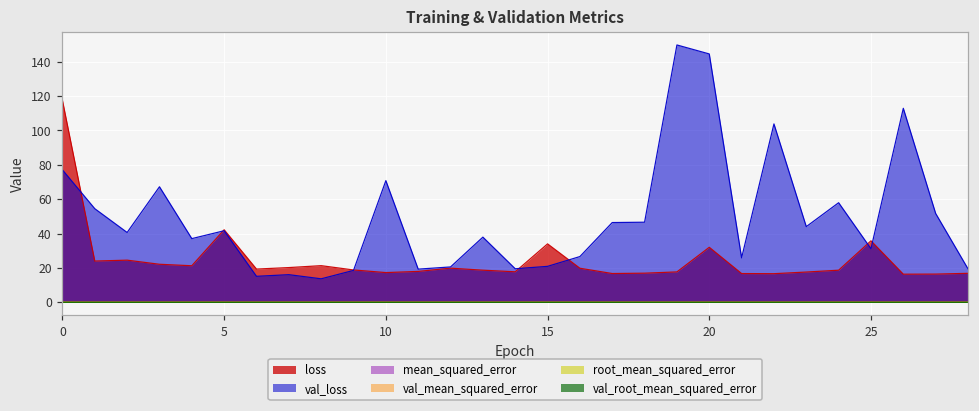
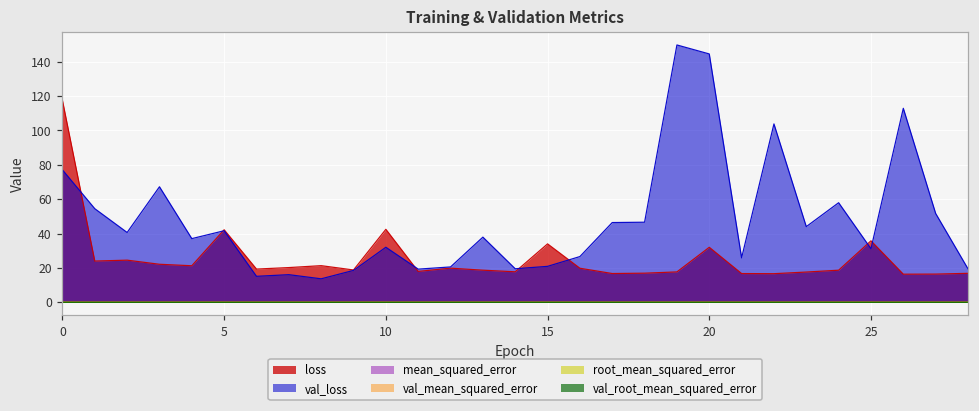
  {
    "loss": {
      "0": 117,
-     "10": 17,
+     "10": 42,
      "15": 34,
      "20": 32,
      "25": 36
    },
    "val_loss": {
      "0": 77,
-     "10": 71,
+     "10": 32,
      "15": 21,
      "20": 144,
      "25": 31
    },
    "val_root_mean_squared_error": {
      "0": 0,
      "5": 0,
      "10": 0,
      "15": 0,
      "20": 0,
      "25": 0
    }
  }
